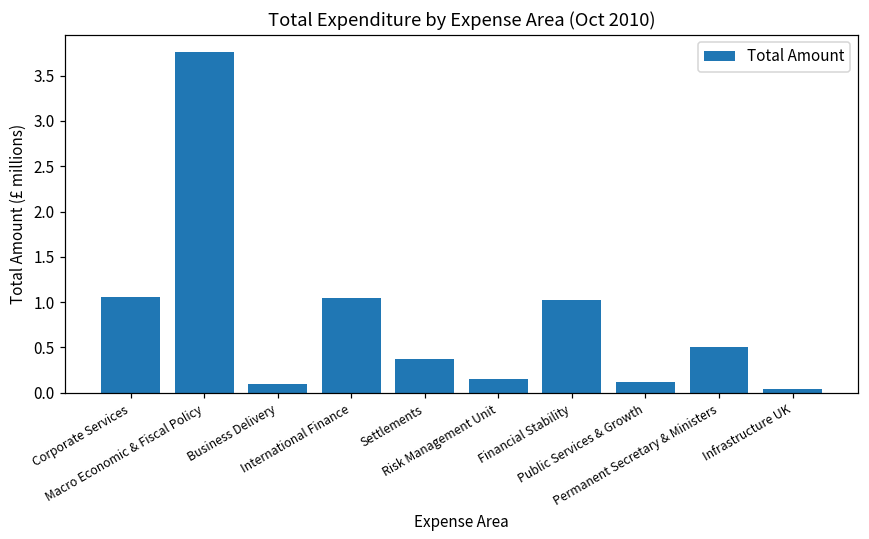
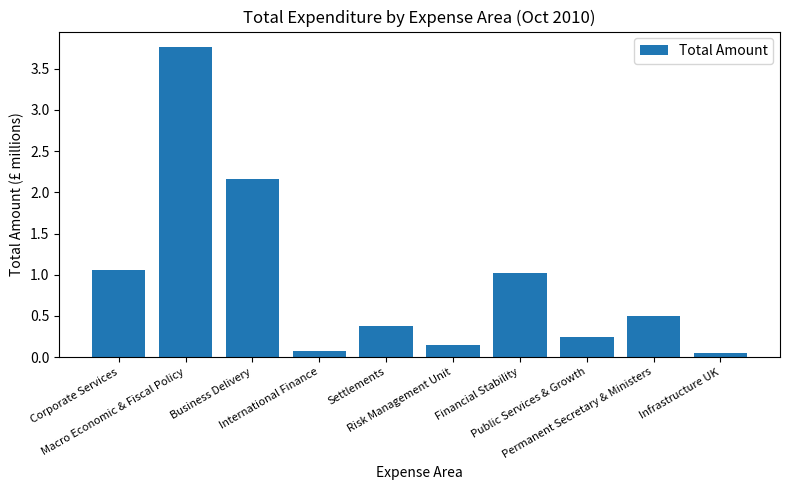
  {
    "Corporate Services": 1.1,
    "Macro Economic & Fiscal Policy": 3.8,
-   "Business Delivery": 0.1,
-   "International Finance": 1.0,
+   "Business Delivery": 2.2,
+   "International Finance": 0.1,
    "Settlements": 0.4,
    "Risk Management Unit": 0.1,
    "Financial Stability": 1.0,
-   "Public Services & Growth": 0.1,
+   "Public Services & Growth": 0.2,
    "Permanent Secretary & Ministers": 0.5,
    "Infrastructure UK": 0.0
  }
